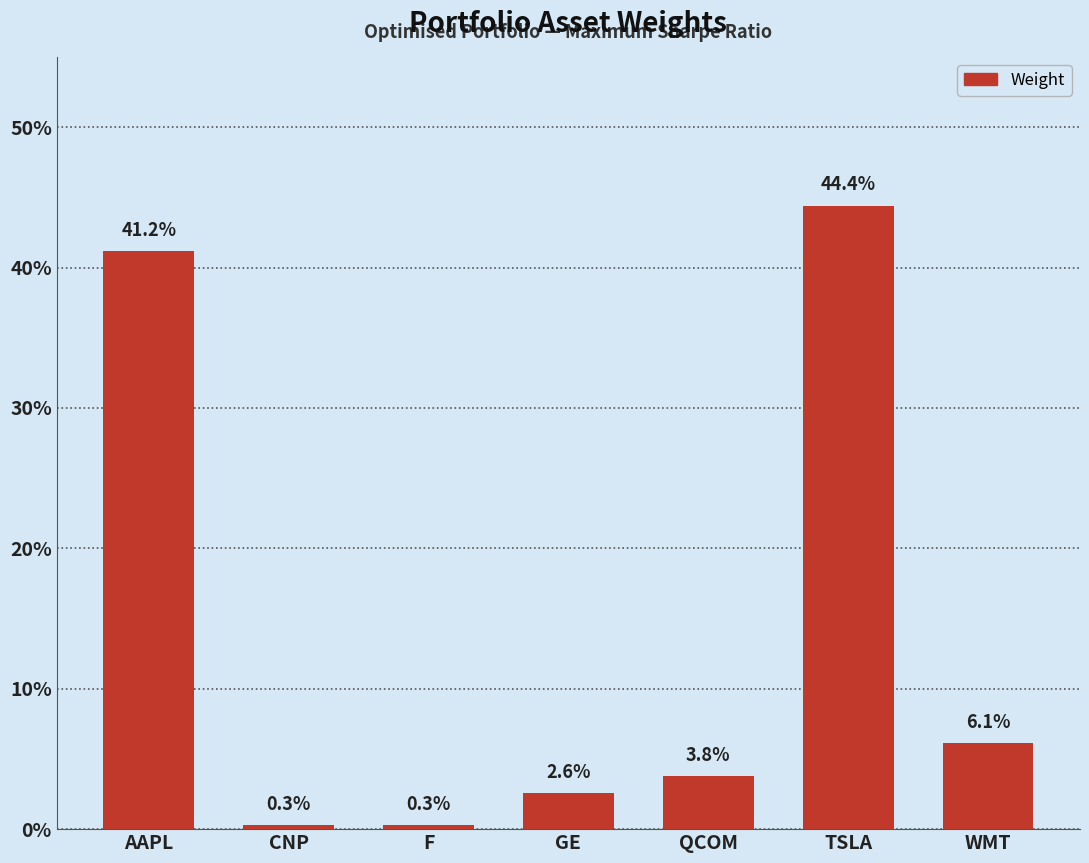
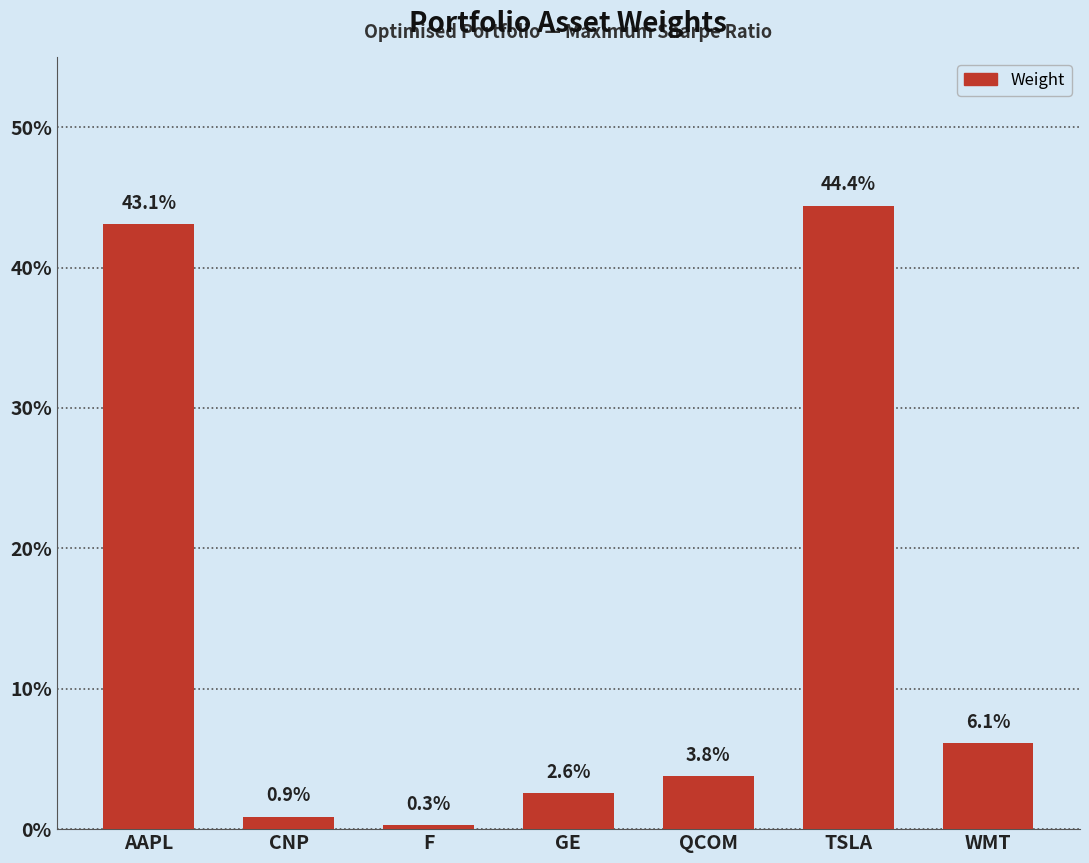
  {
-   "AAPL": "41.2%",
-   "CNP": "0.3%",
+   "AAPL": "43.1%",
+   "CNP": "0.9%",
    "F": "0.3%",
    "GE": "2.6%",
    "QCOM": "3.8%",
    "TSLA": "44.4%",
    "WMT": "6.1%"
  }
